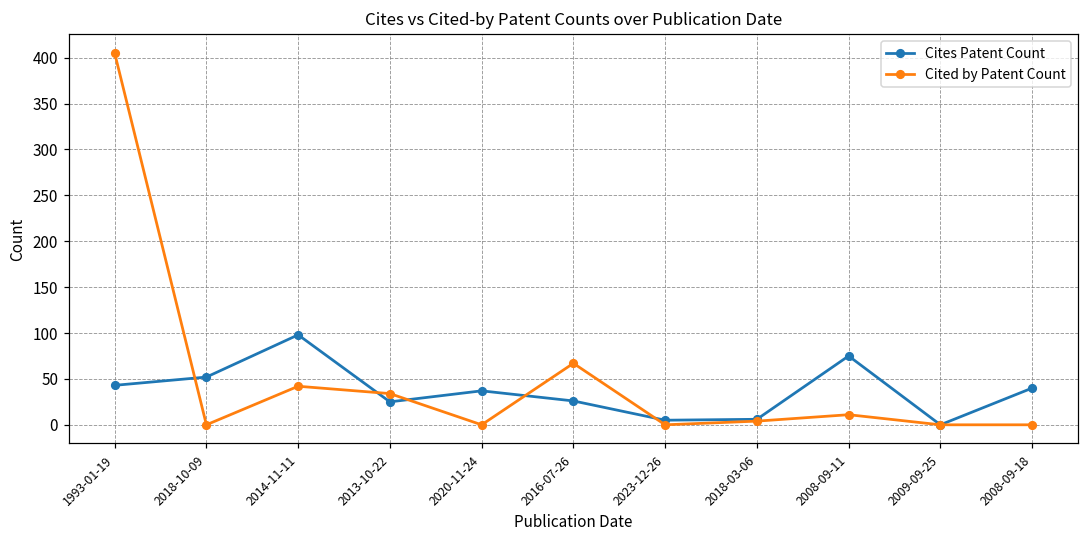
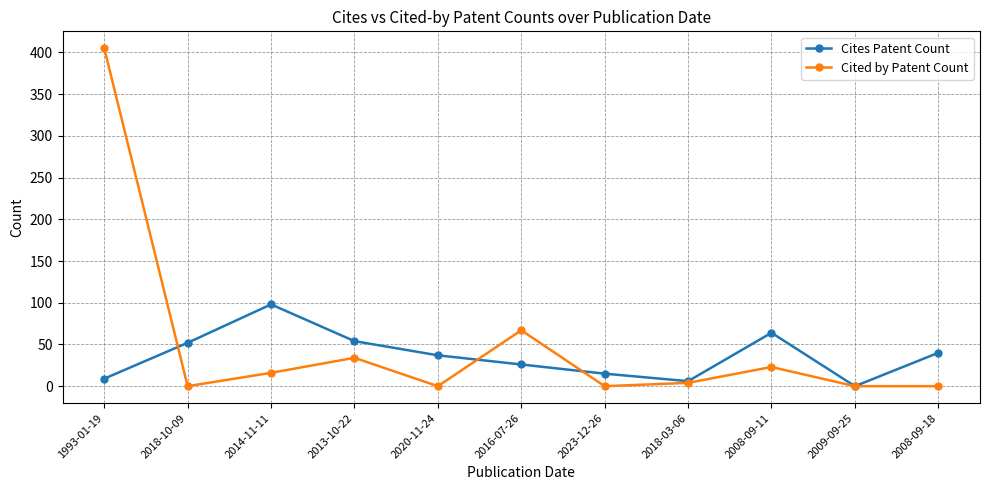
  {
    "Cites Patent Count": {
-     "1993-01-19": 40,
+     "1993-01-19": 10,
      "2018-10-09": 50,
      "2014-11-11": 100,
-     "2013-10-22": 30,
+     "2013-10-22": 50,
      "2020-11-24": 40,
      "2016-07-26": 30,
-     "2023-12-26": 10,
-     "2008-09-11": 80,
+     "2023-12-26": 20,
+     "2008-09-11": 60,
      "2008-09-18": 40
    },
    "Cited by Patent Count": {
      "1993-01-19": 410,
      "2018-10-09": 0,
-     "2014-11-11": 40,
+     "2014-11-11": 20,
      "2013-10-22": 30,
      "2020-11-24": 0,
      "2016-07-26": 70,
      "2023-12-26": 0,
-     "2008-09-11": 10,
+     "2008-09-11": 20,
      "2008-09-18": 0
    }
  }
